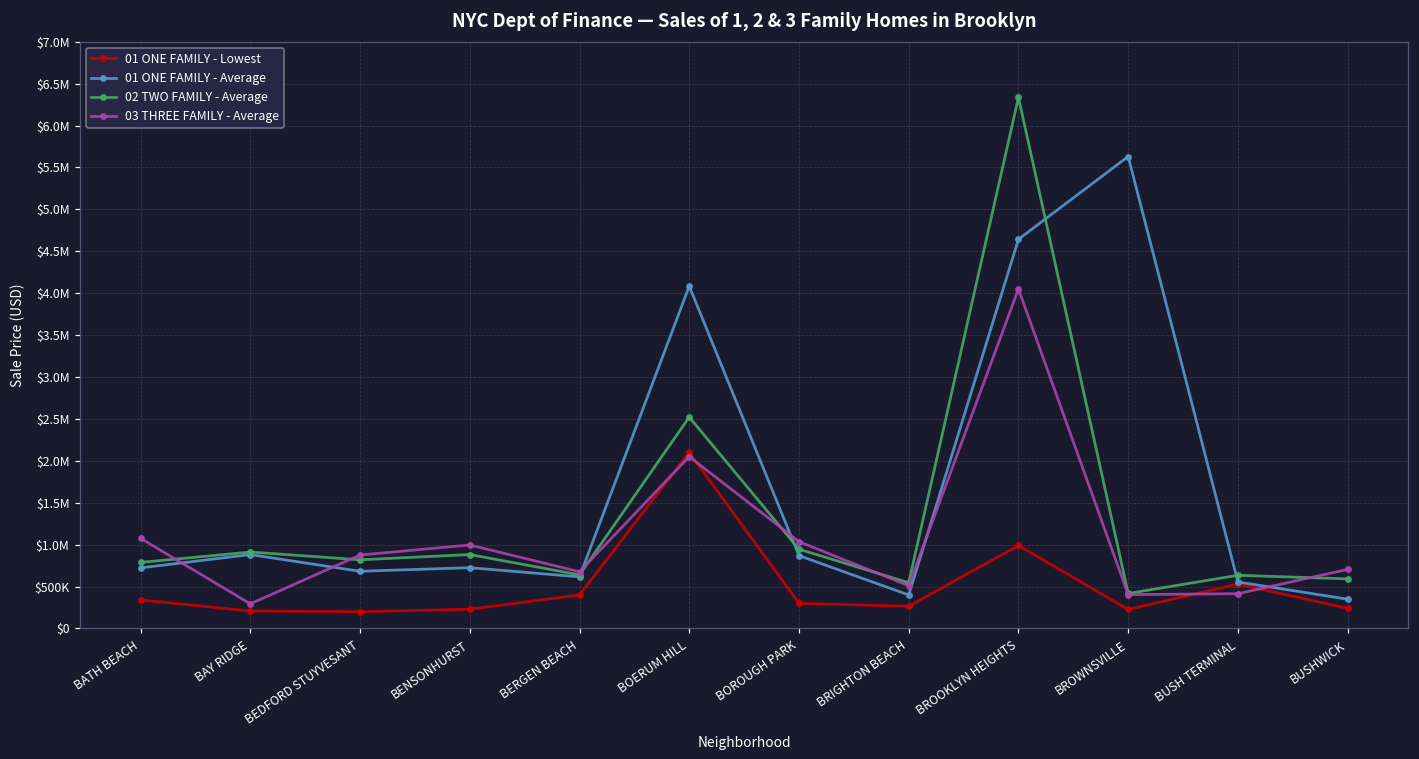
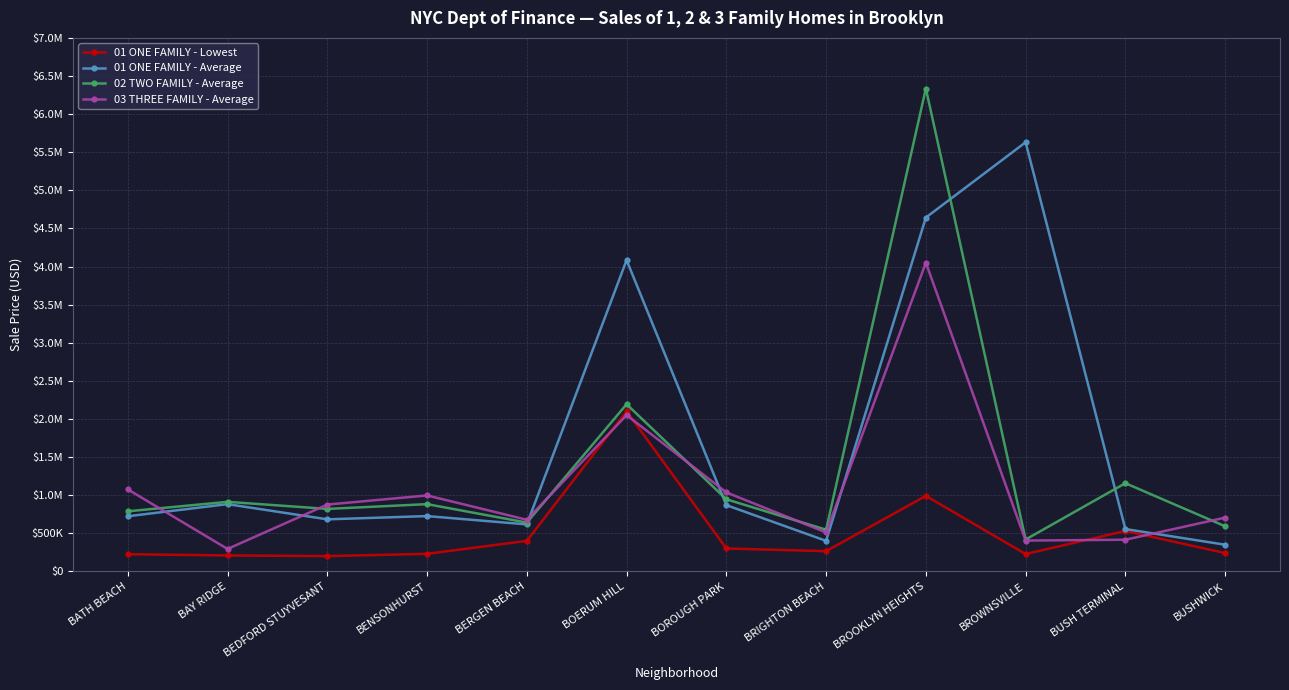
  {
    "01 ONE FAMILY - Lowest": {
-     "BATH BEACH": "$300000",
+     "BATH BEACH": "$200000",
      "BAY RIDGE": "$200000",
      "BEDFORD STUYVESANT": "$200000",
      "BENSONHURST": "$200000",
      "BERGEN BEACH": "$400000",
      "BOERUM HILL": "$2100000",
      "BOROUGH PARK": "$300000",
      "BRIGHTON BEACH": "$300000",
      "BROOKLYN HEIGHTS": "$1000000",
      "BROWNSVILLE": "$200000",
      "BUSHWICK": "$200000"
    },
    "01 ONE FAMILY - Average": {
      "BATH BEACH": "$700000",
      "BEDFORD STUYVESANT": "$700000",
      "BENSONHURST": "$700000",
      "BOERUM HILL": "$4100000",
      "BOROUGH PARK": "$900000",
      "BRIGHTON BEACH": "$400000",
      "BROOKLYN HEIGHTS": "$4600000",
      "BROWNSVILLE": "$5600000",
      "BUSHWICK": "$300000"
    },
    "02 TWO FAMILY - Average": {
      "BATH BEACH": "$800000",
      "BEDFORD STUYVESANT": "$800000",
      "BENSONHURST": "$900000",
-     "BOERUM HILL": "$2500000",
+     "BOERUM HILL": "$2200000",
      "BOROUGH PARK": "$900000",
      "BRIGHTON BEACH": "$500000",
      "BROOKLYN HEIGHTS": "$6300000",
-     "BUSH TERMINAL": "$600000",
+     "BUSH TERMINAL": "$1200000",
      "BUSHWICK": "$600000"
    },
    "03 THREE FAMILY - Average": {
      "BATH BEACH": "$1100000",
      "BAY RIDGE": "$300000",
      "BEDFORD STUYVESANT": "$900000",
      "BENSONHURST": "$1000000",
      "BERGEN BEACH": "$700000",
      "BOERUM HILL": "$2100000",
      "BOROUGH PARK": "$1000000",
      "BRIGHTON BEACH": "$500000",
      "BROOKLYN HEIGHTS": "$4100000",
      "BUSH TERMINAL": "$400000",
      "BUSHWICK": "$700000"
    }
  }
